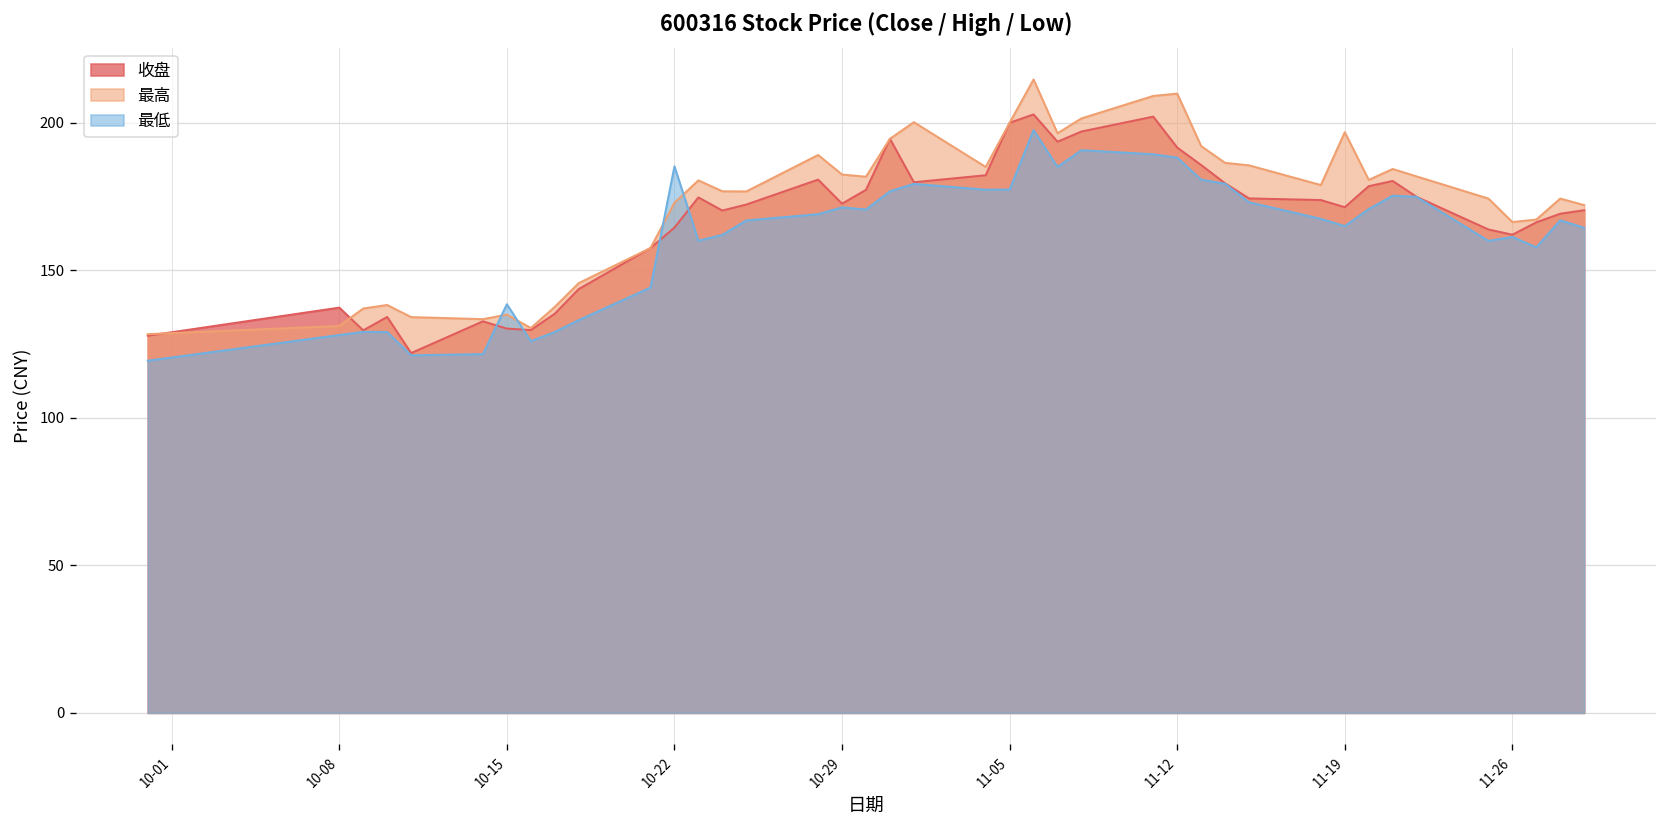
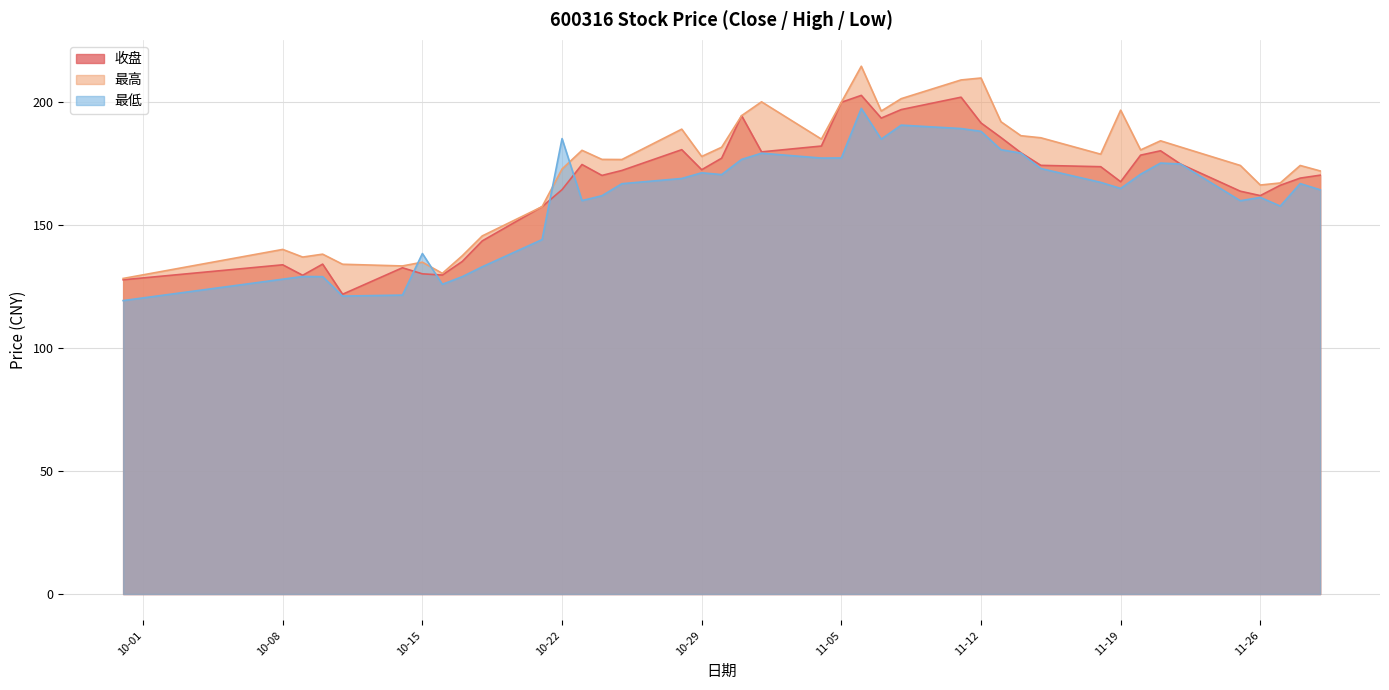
  {
    "收盘": {
-     "10-08": 137,
+     "10-08": 134,
      "10-15": 130,
      "10-22": 164,
      "10-29": 173,
      "11-12": 192,
-     "11-19": 171
+     "11-19": 168
    },
    "最高": {
-     "10-08": 131,
+     "10-08": 140,
      "10-15": 135,
      "10-22": 173,
-     "10-29": 182,
+     "10-29": 178,
      "11-12": 210,
      "11-19": 197,
      "11-26": 166
    },
    "最低": {
      "10-08": 128,
      "10-15": 138,
      "10-22": 185,
      "10-29": 171,
      "11-05": 177,
      "11-12": 188,
      "11-19": 165
    }
  }
